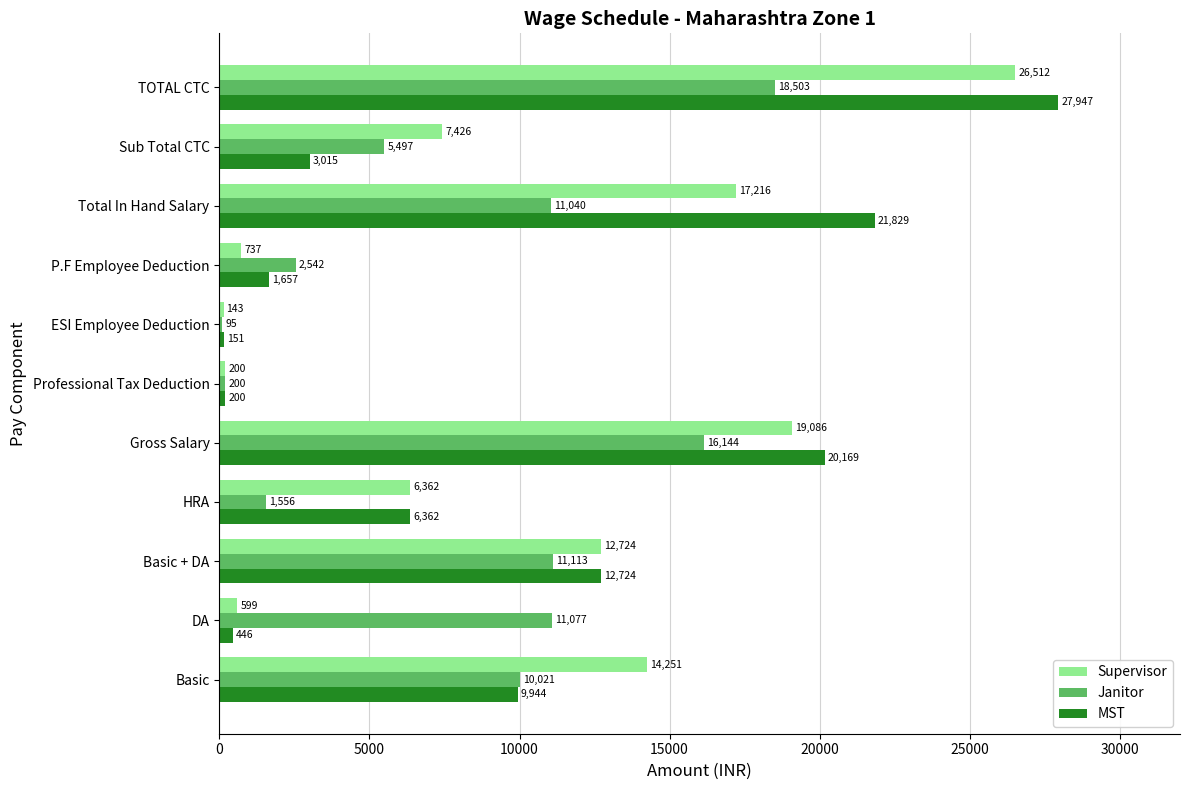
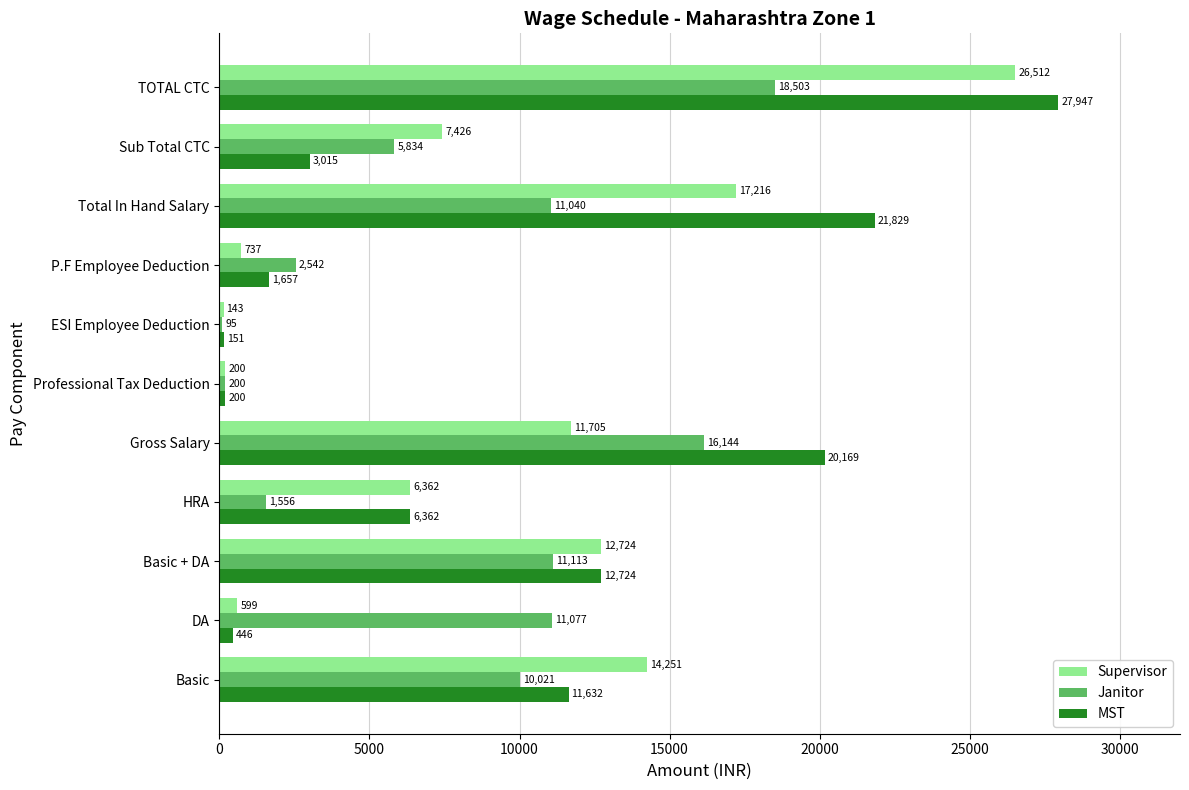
  {
    "Supervisor": {
      "TOTAL CTC": "26,512",
      "Sub Total CTC": "7,426",
      "Total In Hand Salary": "17,216",
      "P.F Employee Deduction": "737",
      "ESI Employee Deduction": "143",
      "Professional Tax Deduction": "200",
-     "Gross Salary": "19,086",
+     "Gross Salary": "11,705",
      "HRA": "6,362",
      "Basic + DA": "12,724",
      "DA": "599",
      "Basic": "14,251"
    },
    "Janitor": {
      "TOTAL CTC": "18,503",
-     "Sub Total CTC": "5,497",
+     "Sub Total CTC": "5,834",
      "Total In Hand Salary": "11,040",
      "P.F Employee Deduction": "2,542",
      "ESI Employee Deduction": "95",
      "Professional Tax Deduction": "200",
      "Gross Salary": "16,144",
      "HRA": "1,556",
      "Basic + DA": "11,113",
      "DA": "11,077",
      "Basic": "10,021"
    },
    "MST": {
      "TOTAL CTC": "27,947",
      "Sub Total CTC": "3,015",
      "Total In Hand Salary": "21,829",
      "P.F Employee Deduction": "1,657",
      "ESI Employee Deduction": "151",
      "Professional Tax Deduction": "200",
      "Gross Salary": "20,169",
      "HRA": "6,362",
      "Basic + DA": "12,724",
      "DA": "446",
-     "Basic": "9,944"
+     "Basic": "11,632"
    }
  }
